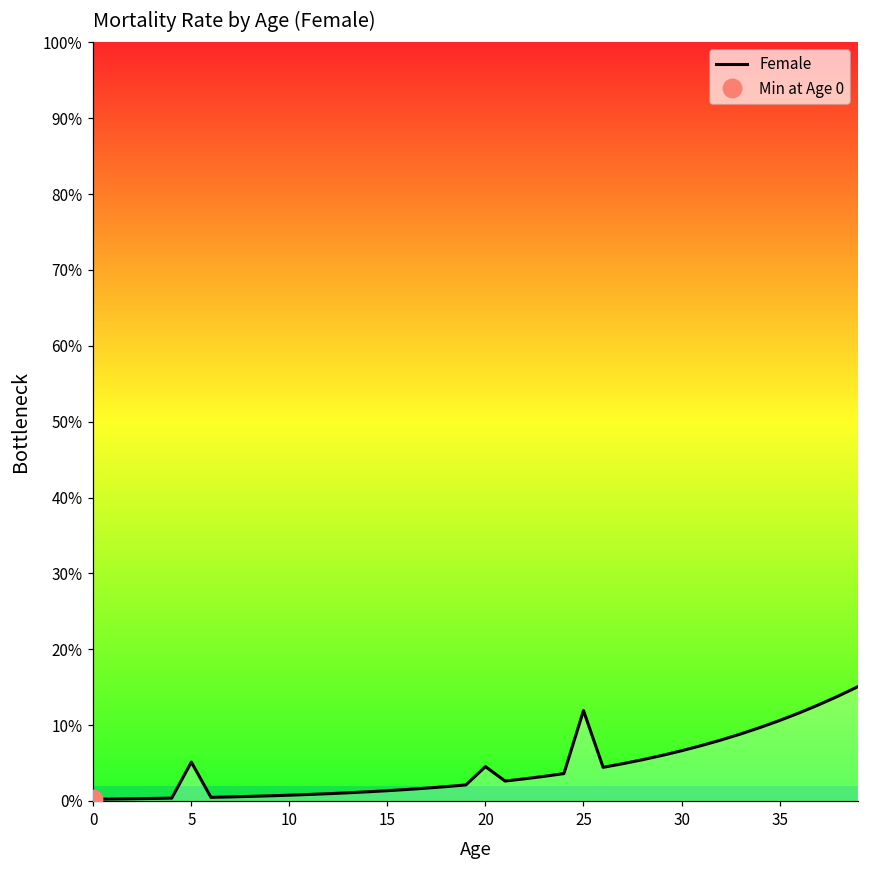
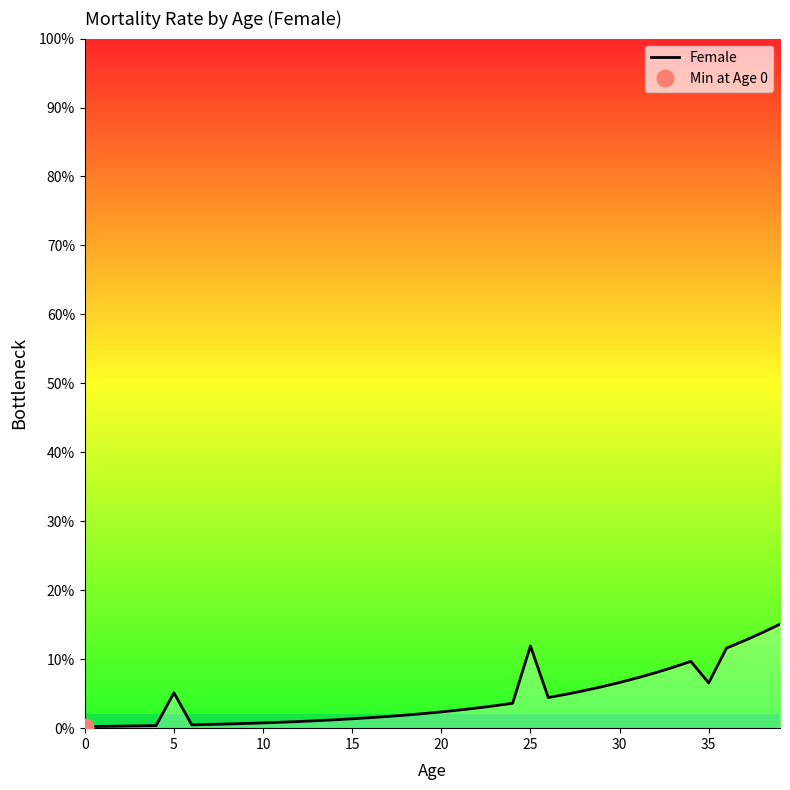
  {
    "Female": {
      "5": "5%",
-     "20": "5%",
+     "20": "2%",
      "25": "12%",
      "30": "7%",
-     "35": "11%"
+     "35": "7%"
    }
  }
